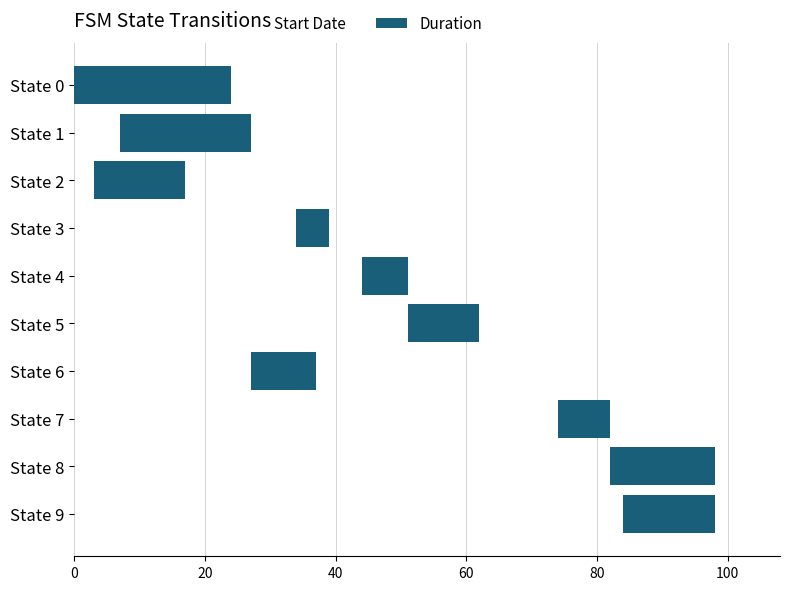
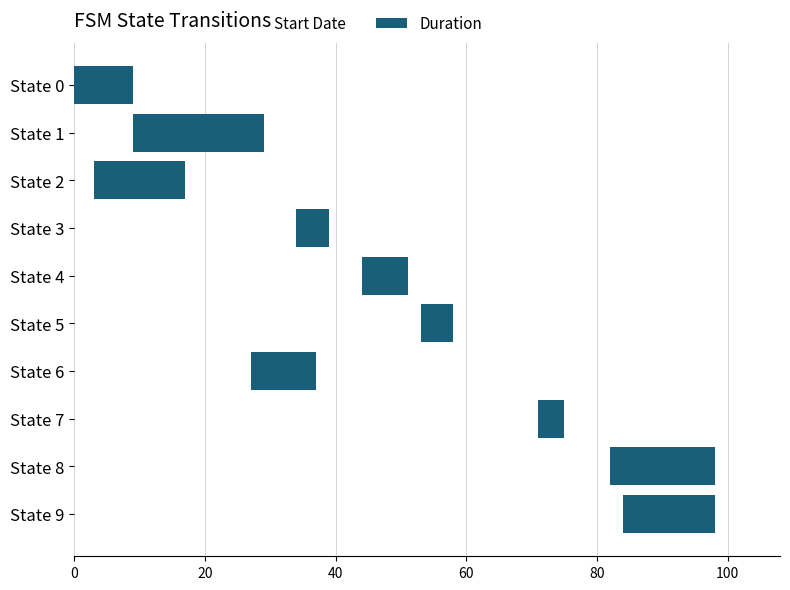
  {
    "Start Date": {
      "State 0": 0,
-     "State 1": 7,
+     "State 1": 9,
      "State 2": 3,
      "State 3": 34,
      "State 4": 44,
-     "State 5": 51,
+     "State 5": 53,
      "State 6": 27,
-     "State 7": 74,
+     "State 7": 71,
      "State 8": 82,
      "State 9": 84
    },
    "Duration": {
-     "State 0": 24,
+     "State 0": 9,
      "State 1": 20,
      "State 2": 14,
      "State 3": 5,
      "State 4": 7,
-     "State 5": 11,
+     "State 5": 5,
      "State 6": 10,
-     "State 7": 8,
+     "State 7": 4,
      "State 8": 16,
      "State 9": 14
    }
  }
